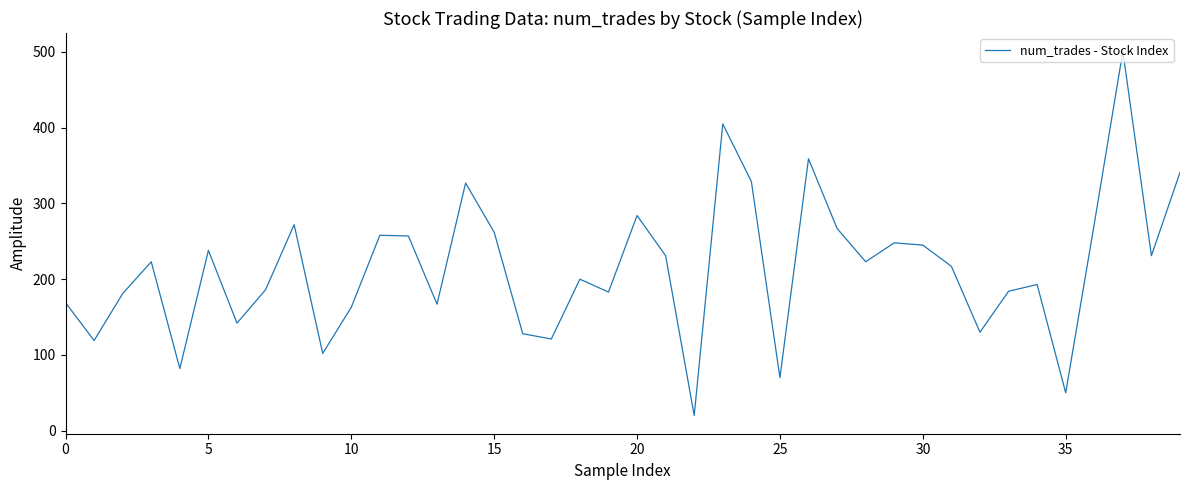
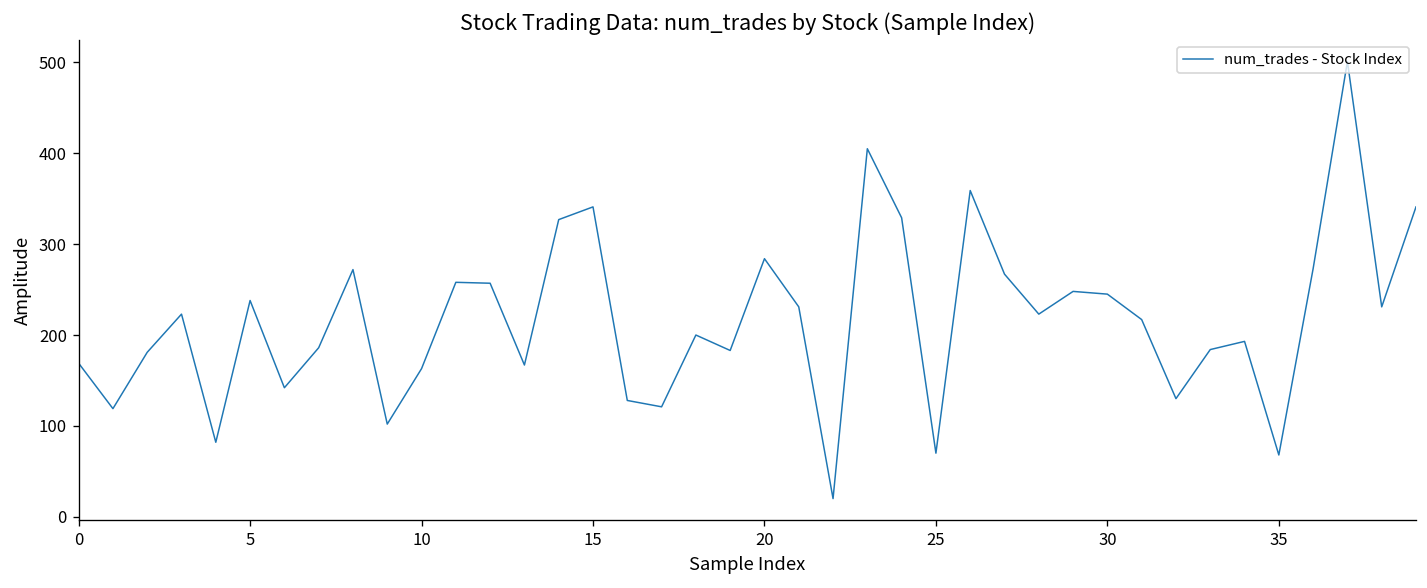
  {
    "0": 170,
    "5": 240,
    "10": 160,
-   "15": 260,
+   "15": 340,
    "20": 280,
    "25": 70,
    "30": 250,
-   "35": 50
+   "35": 70
  }
